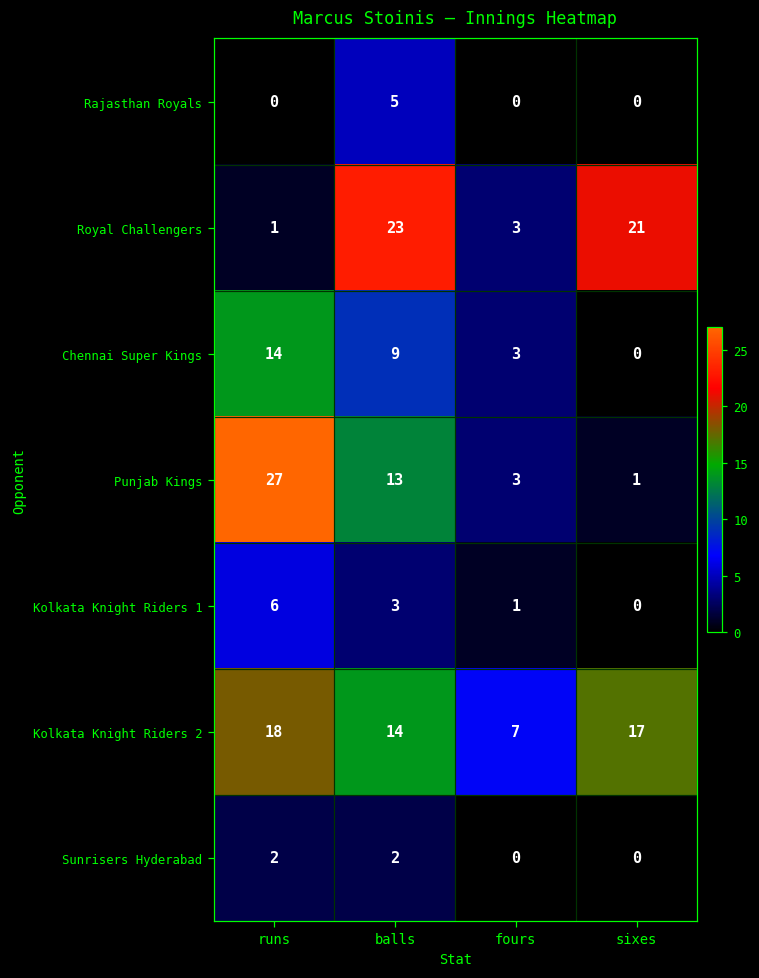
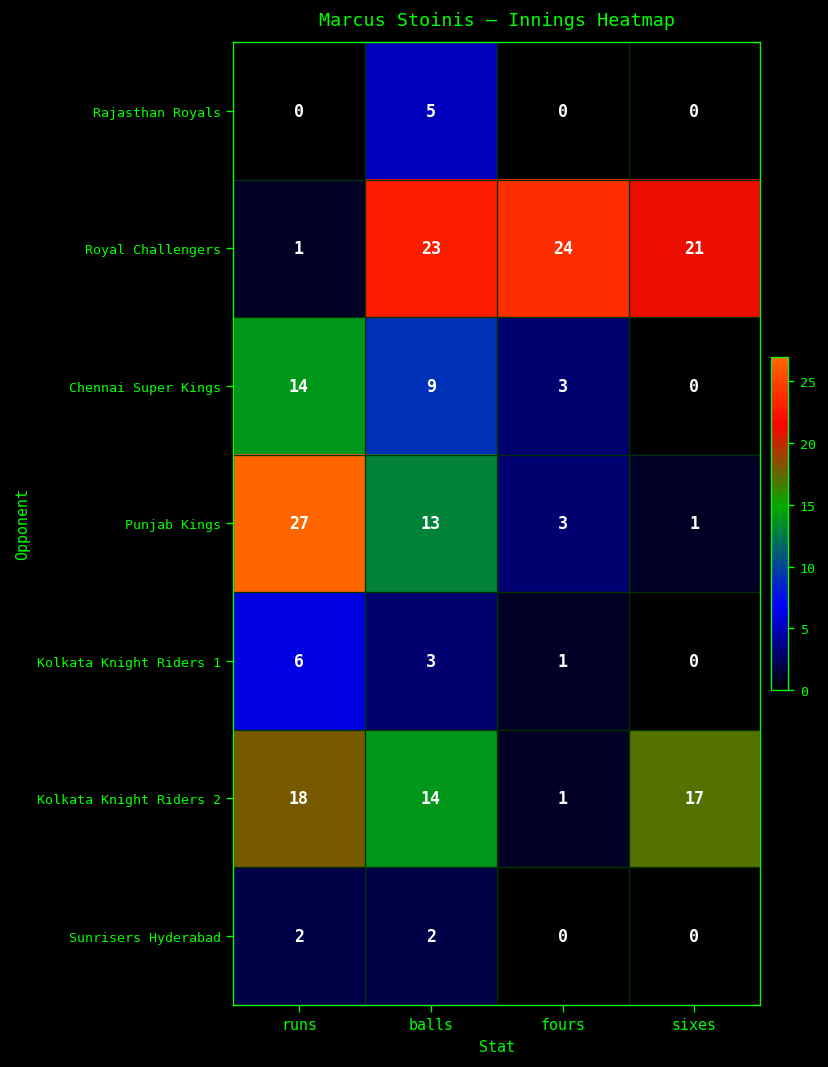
  {
    "Rajasthan Royals": {
      "runs": 0,
      "balls": 5,
      "fours": 0,
      "sixes": 0
    },
    "Royal Challengers": {
      "runs": 1,
      "balls": 23,
-     "fours": 3,
+     "fours": 24,
      "sixes": 21
    },
    "Chennai Super Kings": {
      "runs": 14,
      "balls": 9,
      "fours": 3,
      "sixes": 0
    },
    "Punjab Kings": {
      "runs": 27,
      "balls": 13,
      "fours": 3,
      "sixes": 1
    },
    "Kolkata Knight Riders 1": {
      "runs": 6,
      "balls": 3,
      "fours": 1,
      "sixes": 0
    },
    "Kolkata Knight Riders 2": {
      "runs": 18,
      "balls": 14,
-     "fours": 7,
+     "fours": 1,
      "sixes": 17
    },
    "Sunrisers Hyderabad": {
      "runs": 2,
      "balls": 2,
      "fours": 0,
      "sixes": 0
    }
  }
